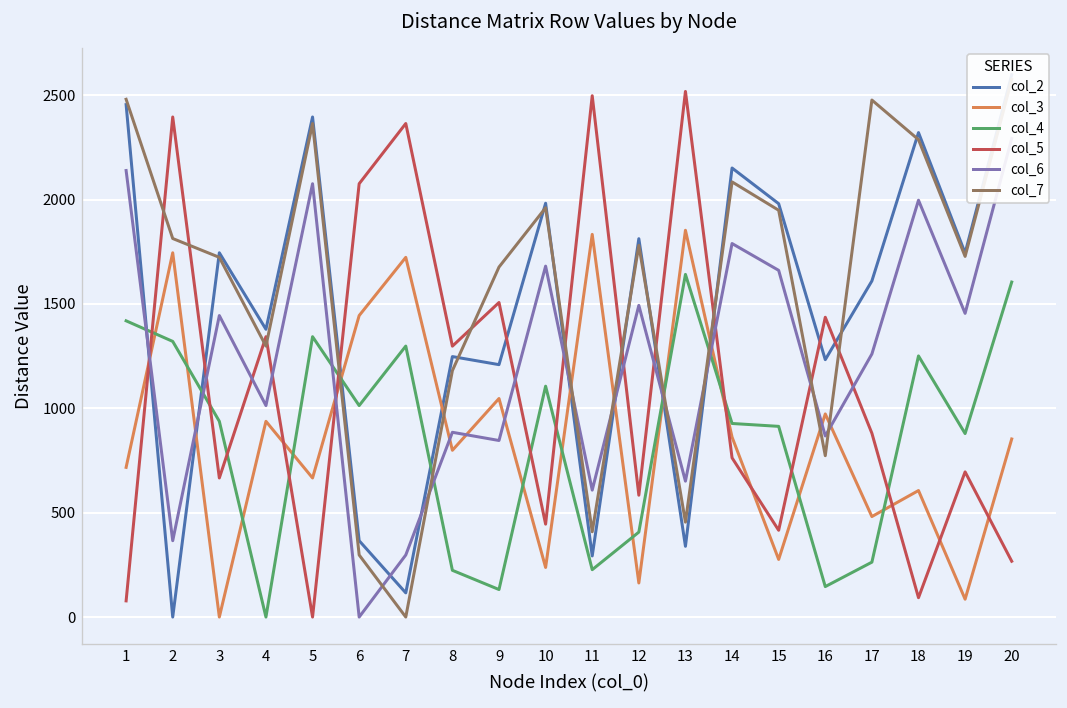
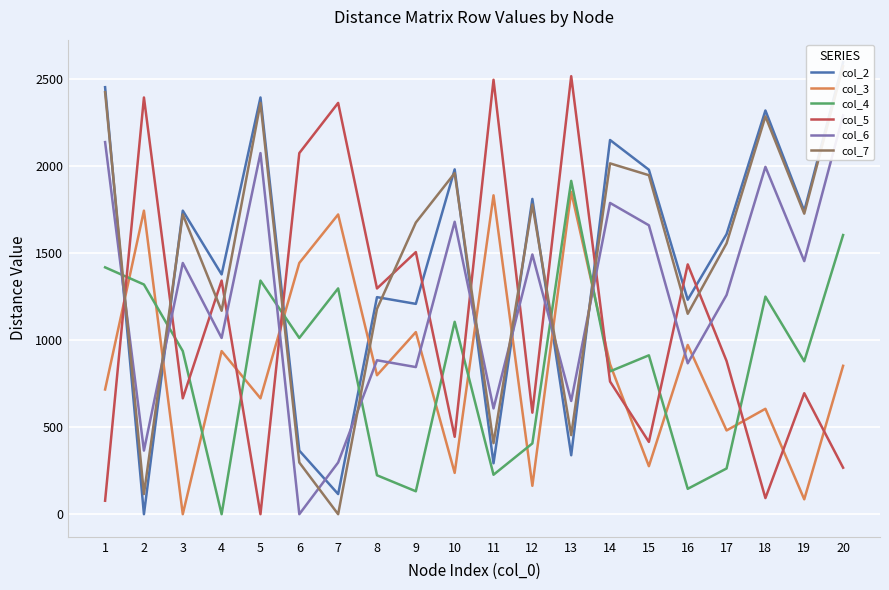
  {
    "col_4": {
      "1": 1420,
      "2": 1320,
      "3": 940,
      "4": 0,
      "5": 1340,
      "6": 1010,
      "7": 1300,
      "8": 220,
      "9": 130,
      "10": 1110,
      "11": 230,
      "12": 410,
-     "13": 1640,
-     "14": 930,
+     "13": 1920,
+     "14": 820,
      "15": 910,
      "16": 150,
      "17": 260,
      "18": 1250,
      "19": 880,
      "20": 1600
    },
    "col_7": {
-     "1": 2480,
-     "2": 1810,
+     "1": 2430,
+     "2": 120,
      "3": 1720,
-     "4": 1300,
+     "4": 1170,
      "5": 2360,
      "6": 300,
      "7": 0,
      "8": 1180,
      "9": 1680,
      "10": 1960,
      "11": 410,
      "12": 1780,
      "13": 450,
-     "14": 2080,
+     "14": 2020,
      "15": 1950,
-     "16": 770,
-     "17": 2480,
+     "16": 1150,
+     "17": 1560,
      "18": 2290,
      "19": 1730
    }
  }
